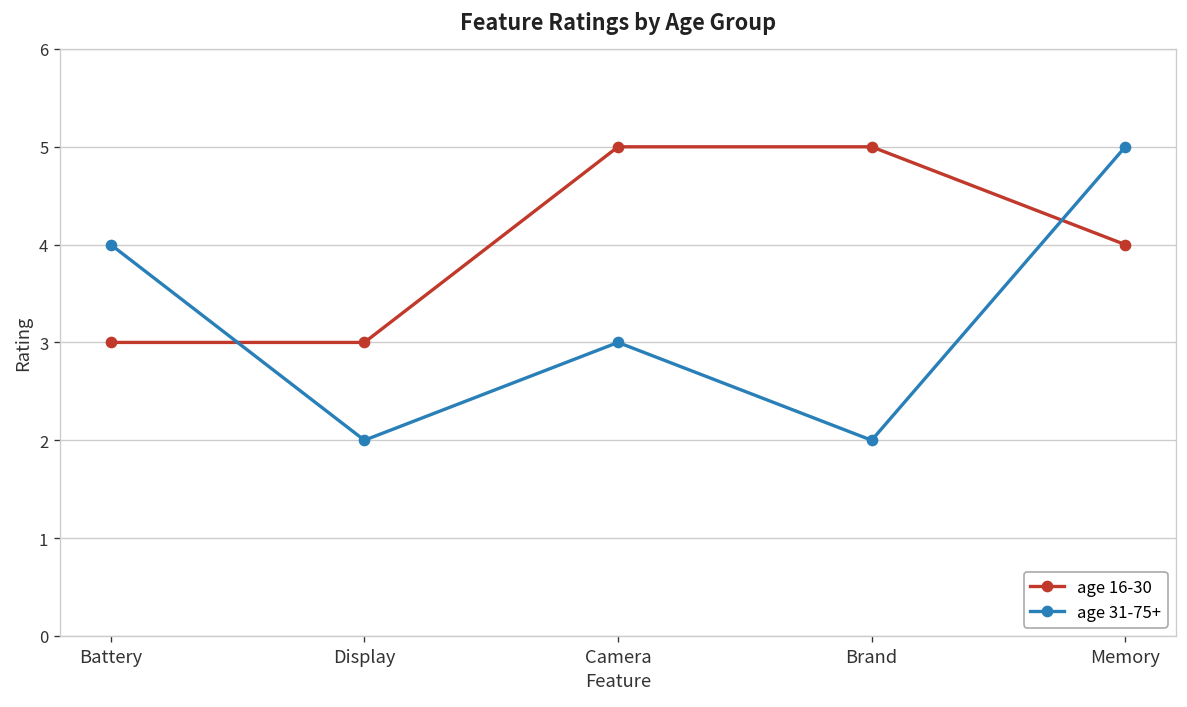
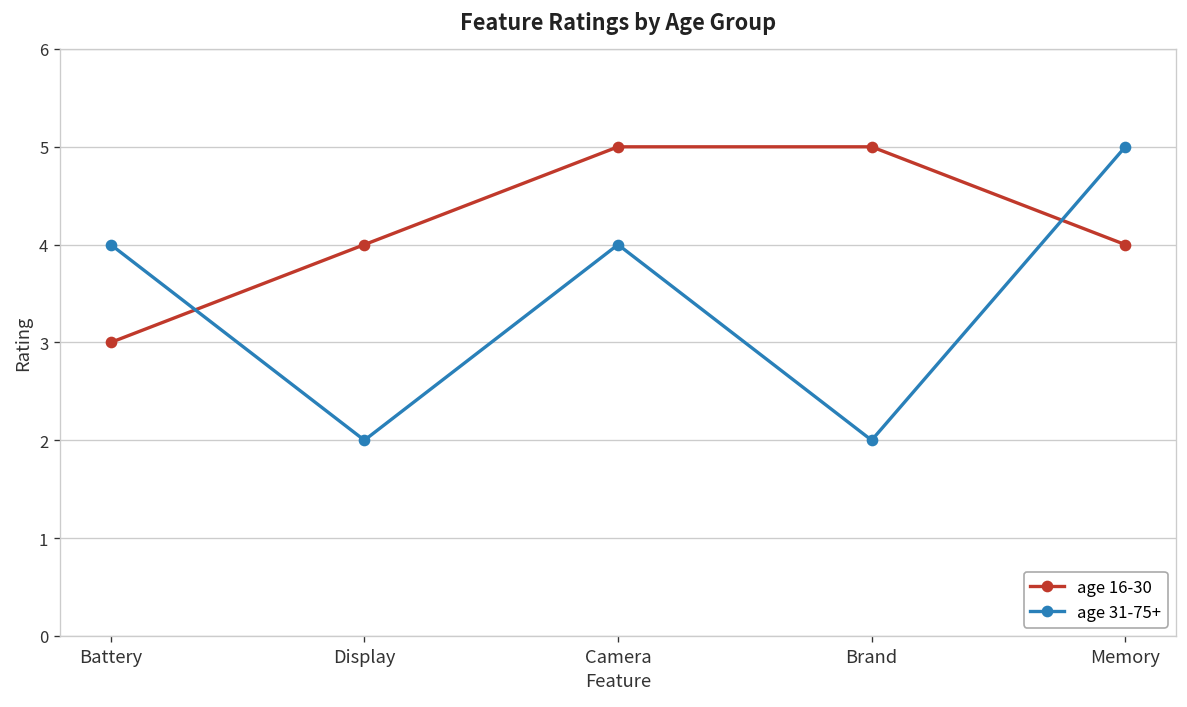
  {
    "age 16-30": {
      "Battery": 3,
-     "Display": 3,
+     "Display": 4,
      "Camera": 5,
      "Brand": 5,
      "Memory": 4
    },
    "age 31-75+": {
      "Battery": 4,
      "Display": 2,
-     "Camera": 3,
+     "Camera": 4,
      "Brand": 2,
      "Memory": 5
    }
  }
